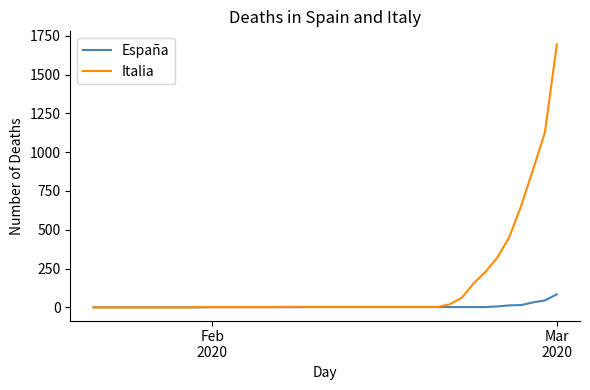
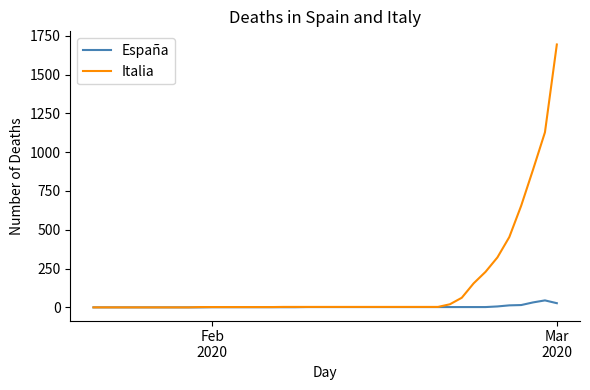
  {
    "España": {
-     "Mar 2020": 80
+     "Mar 2020": 30
    },
    "Italia": {
      "Mar 2020": 1690
    }
  }
